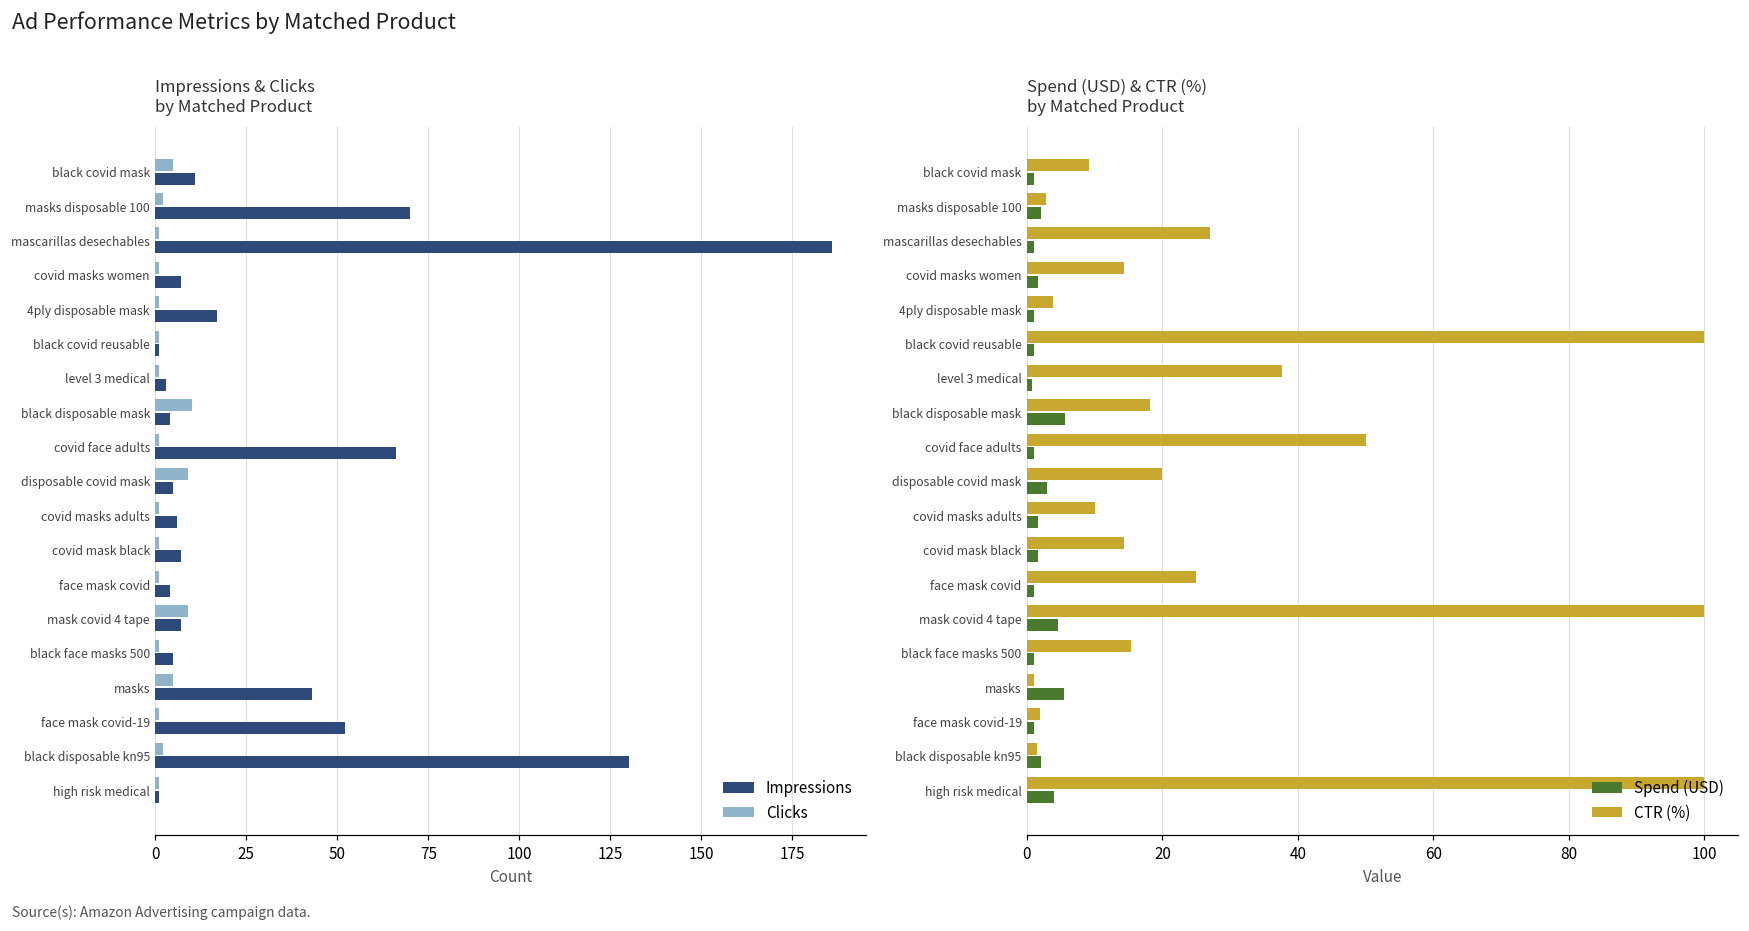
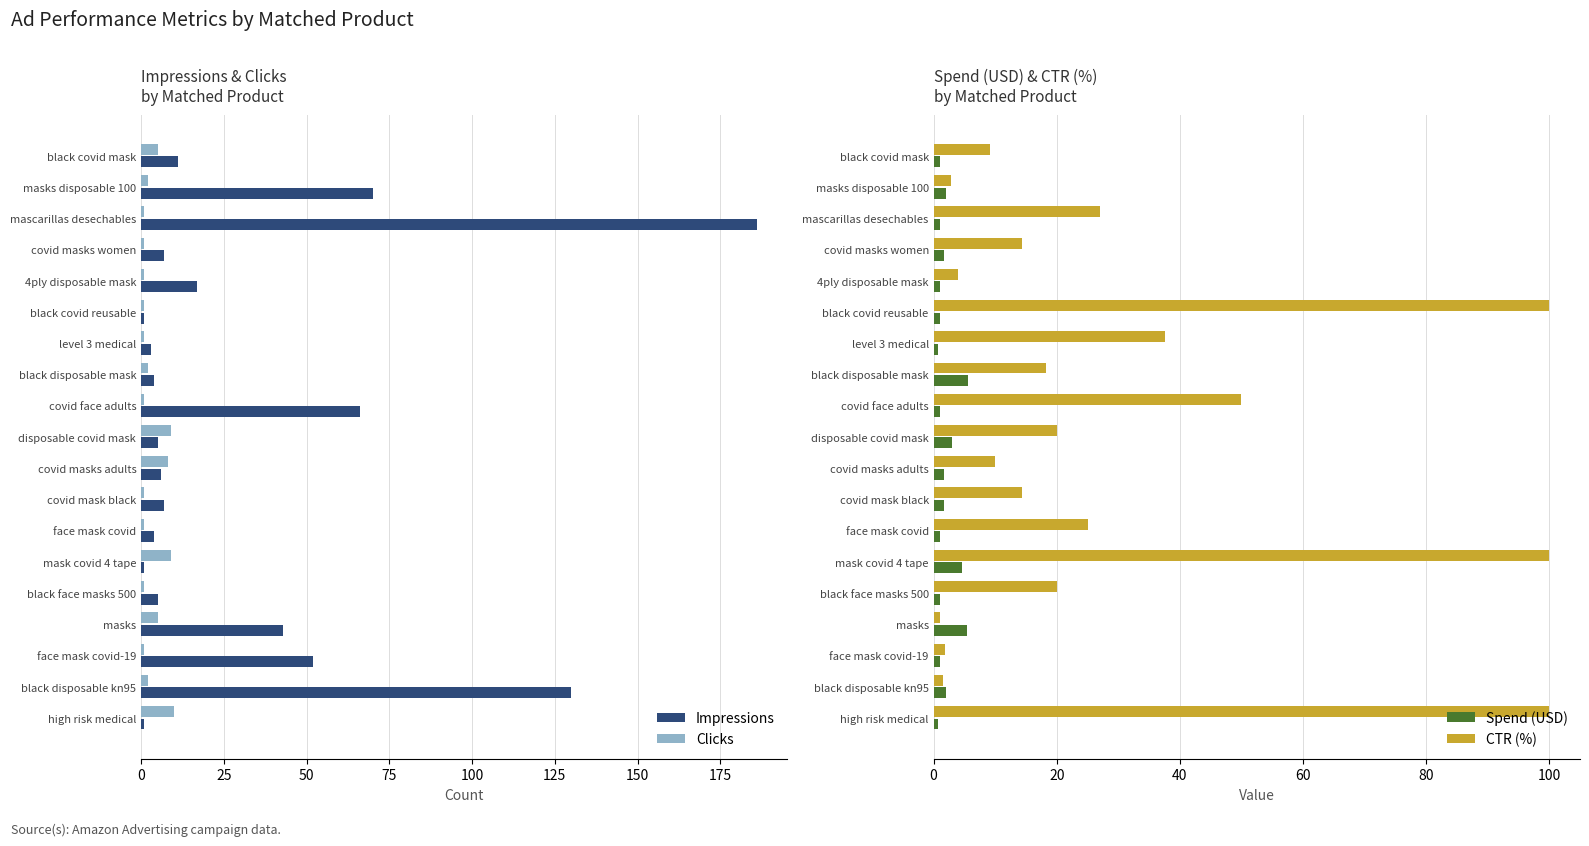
  {
    "Impressions & Clicks by Matched Product": {
      "Impressions": {
        "black covid mask": 11,
        "masks disposable 100": 70,
        "mascarillas desechables": 186,
        "covid masks women": 7,
        "4ply disposable mask": 17,
        "black covid reusable": 1,
        "level 3 medical": 3,
        "black disposable mask": 4,
        "covid face adults": 66,
        "disposable covid mask": 5,
        "covid masks adults": 6,
        "covid mask black": 7,
        "face mask covid": 4,
-       "mask covid 4 tape": 7,
+       "mask covid 4 tape": 1,
        "black face masks 500": 5,
        "masks": 43,
        "face mask covid-19": 52,
        "black disposable kn95": 130,
        "high risk medical": 1
      },
      "Clicks": {
        "black covid mask": 5,
        "masks disposable 100": 2,
        "mascarillas desechables": 1,
        "covid masks women": 1,
        "4ply disposable mask": 1,
        "black covid reusable": 1,
        "level 3 medical": 1,
-       "black disposable mask": 10,
+       "black disposable mask": 2,
        "covid face adults": 1,
        "disposable covid mask": 9,
-       "covid masks adults": 1,
+       "covid masks adults": 8,
        "covid mask black": 1,
        "face mask covid": 1,
        "mask covid 4 tape": 9,
        "black face masks 500": 1,
        "masks": 5,
        "face mask covid-19": 1,
        "black disposable kn95": 2,
-       "high risk medical": 1
+       "high risk medical": 10
      }
    },
    "Spend (USD) & CTR (%) by Matched Product": {
      "Spend (USD)": {
        "black covid mask": 1,
        "masks disposable 100": 2,
        "mascarillas desechables": 1,
        "covid masks women": 2,
        "4ply disposable mask": 1,
        "black covid reusable": 1,
        "level 3 medical": 1,
        "black disposable mask": 6,
        "covid face adults": 1,
        "disposable covid mask": 3,
        "covid masks adults": 2,
        "covid mask black": 2,
        "face mask covid": 1,
        "mask covid 4 tape": 5,
        "black face masks 500": 1,
        "masks": 5,
        "face mask covid-19": 1,
        "black disposable kn95": 2,
-       "high risk medical": 4
+       "high risk medical": 1
      },
      "CTR (%)": {
        "black covid mask": 9,
        "masks disposable 100": 3,
        "mascarillas desechables": 27,
        "covid masks women": 14,
        "4ply disposable mask": 4,
        "black covid reusable": 100,
        "level 3 medical": 38,
        "black disposable mask": 18,
        "covid face adults": 50,
        "disposable covid mask": 20,
        "covid masks adults": 10,
        "covid mask black": 14,
        "face mask covid": 25,
        "mask covid 4 tape": 100,
-       "black face masks 500": 15,
+       "black face masks 500": 20,
        "masks": 1,
        "face mask covid-19": 2,
        "black disposable kn95": 2,
        "high risk medical": 100
      }
    }
  }
